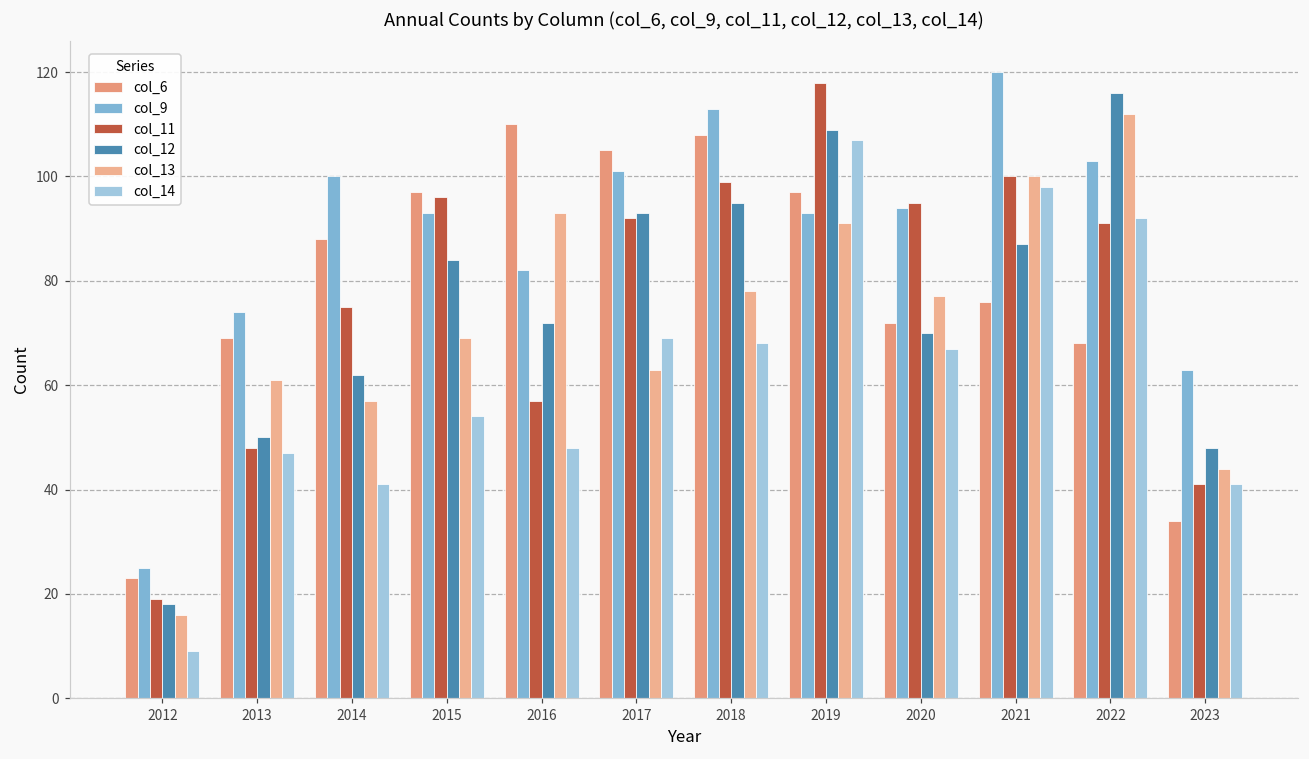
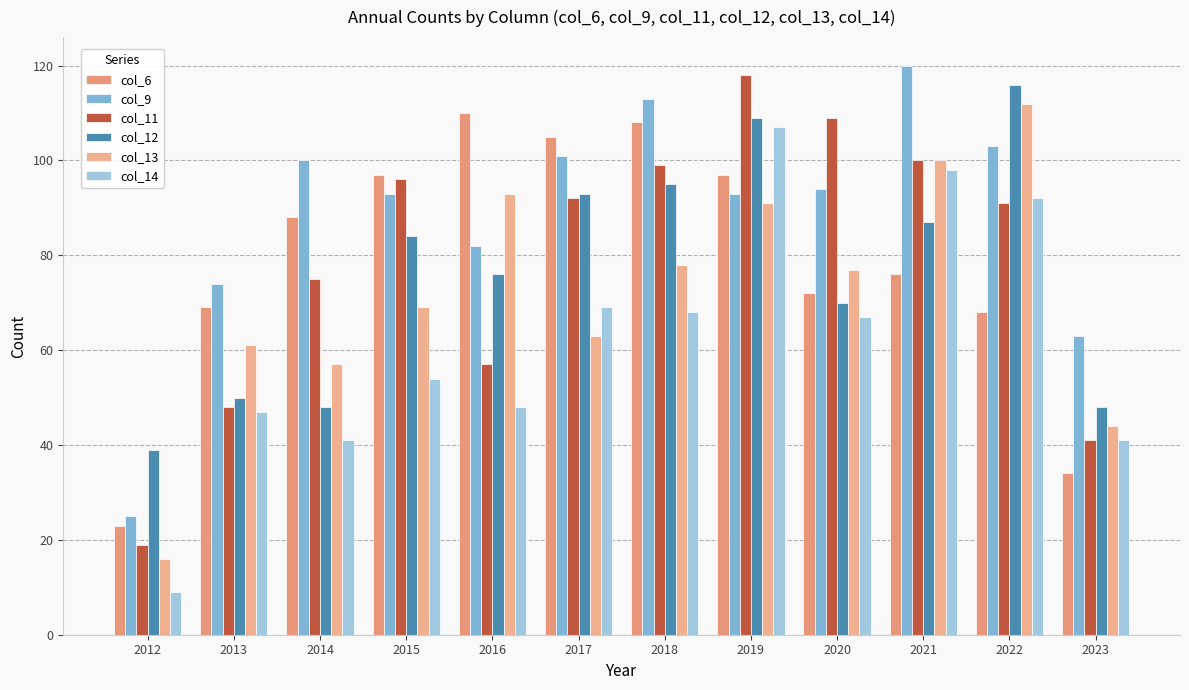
  {
    "col_11": {
      "2012": 19,
      "2013": 48,
      "2014": 75,
      "2015": 96,
      "2016": 57,
      "2017": 92,
      "2018": 99,
      "2019": 118,
-     "2020": 95,
+     "2020": 109,
      "2021": 100,
      "2022": 91,
      "2023": 41
    },
    "col_12": {
-     "2012": 18,
+     "2012": 39,
      "2013": 50,
-     "2014": 62,
+     "2014": 48,
      "2015": 84,
-     "2016": 72,
+     "2016": 76,
      "2017": 93,
      "2018": 95,
      "2019": 109,
      "2020": 70,
      "2021": 87,
      "2022": 116,
      "2023": 48
    }
  }
